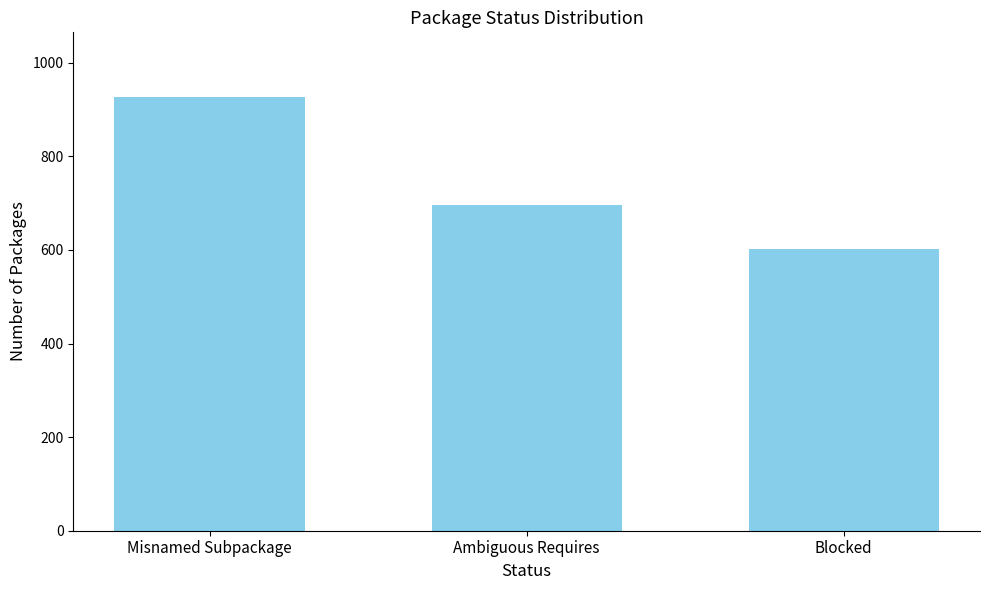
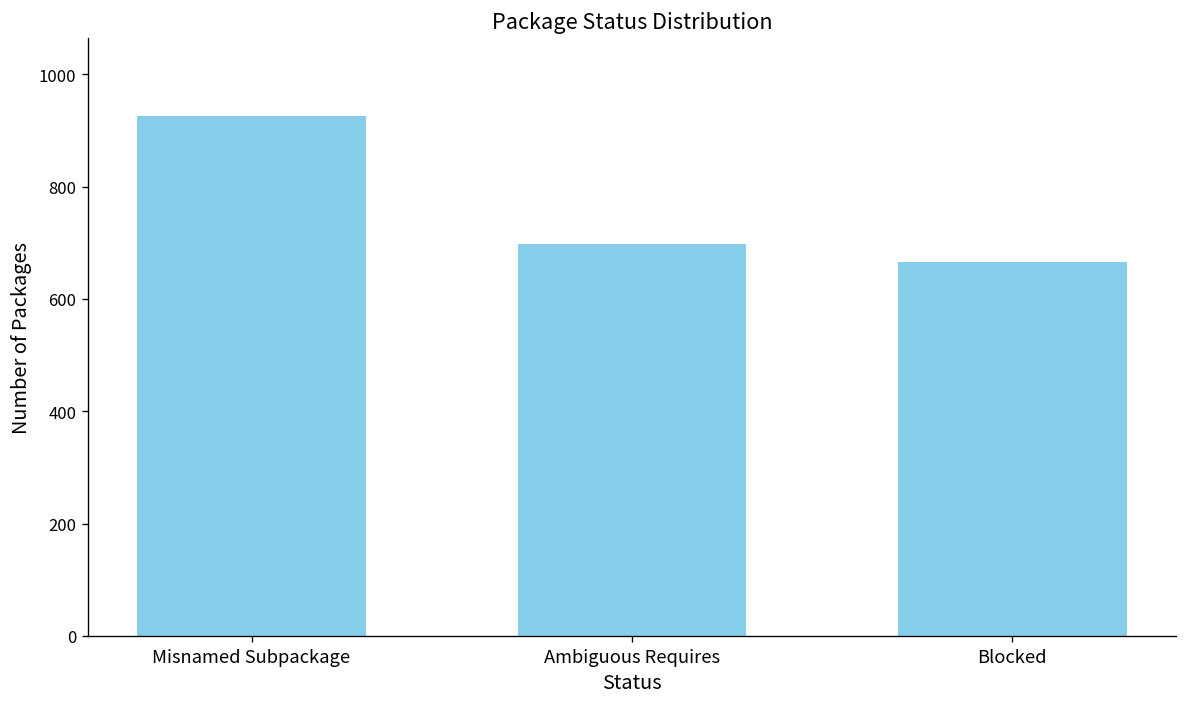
  {
    "Misnamed Subpackage": 930,
    "Ambiguous Requires": 700,
-   "Blocked": 600
+   "Blocked": 670
  }
